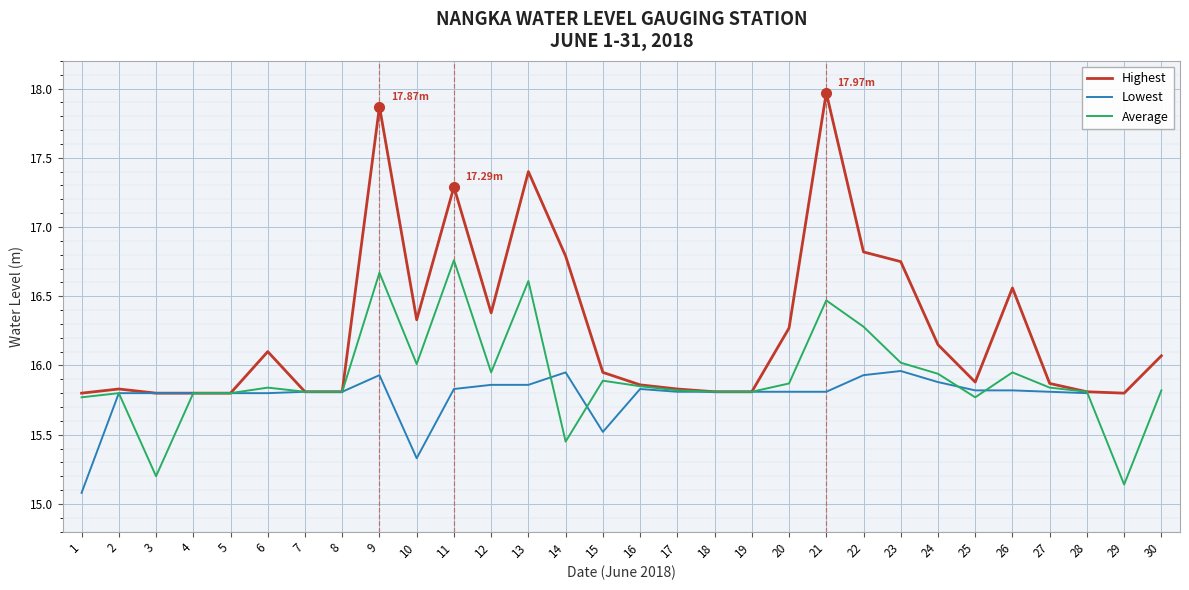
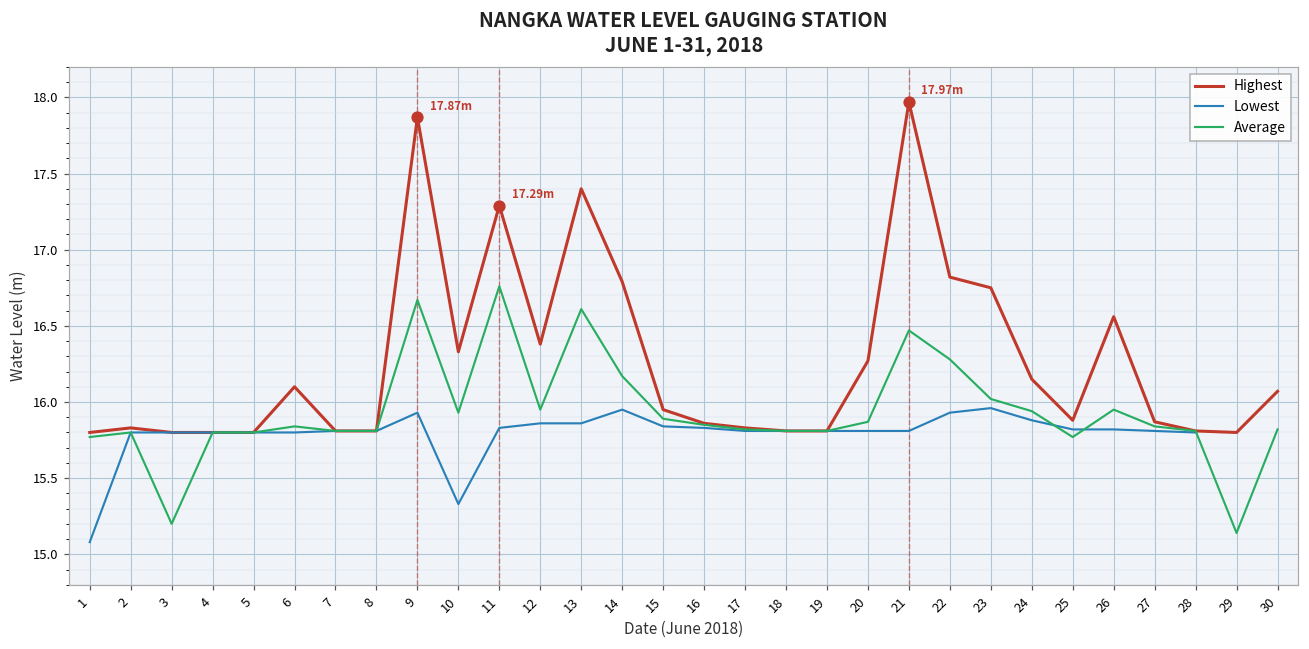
  {
    "Lowest": {
      "1": 15.08,
      "6": 15.80,
      "9": 15.93,
      "10": 15.33,
      "11": 15.83,
      "12": 15.86,
      "13": 15.86,
      "14": 15.95,
-     "15": 15.52,
+     "15": 15.84,
      "16": 15.83,
      "20": 15.81,
      "21": 15.81,
      "22": 15.93,
      "23": 15.96,
      "24": 15.88,
      "25": 15.82,
      "26": 15.82,
      "27": 15.81,
      "30": 15.80
    },
    "Average": {
      "1": 15.77,
      "3": 15.20,
      "6": 15.84,
      "9": 16.67,
-     "10": 16.01,
+     "10": 15.93,
      "11": 16.76,
      "12": 15.95,
      "13": 16.61,
-     "14": 15.45,
+     "14": 16.17,
      "15": 15.89,
      "20": 15.87,
      "21": 16.47,
      "22": 16.28,
      "23": 16.02,
      "24": 15.94,
      "25": 15.77,
      "26": 15.95,
      "27": 15.84,
      "29": 15.14,
      "30": 15.82
    }
  }
